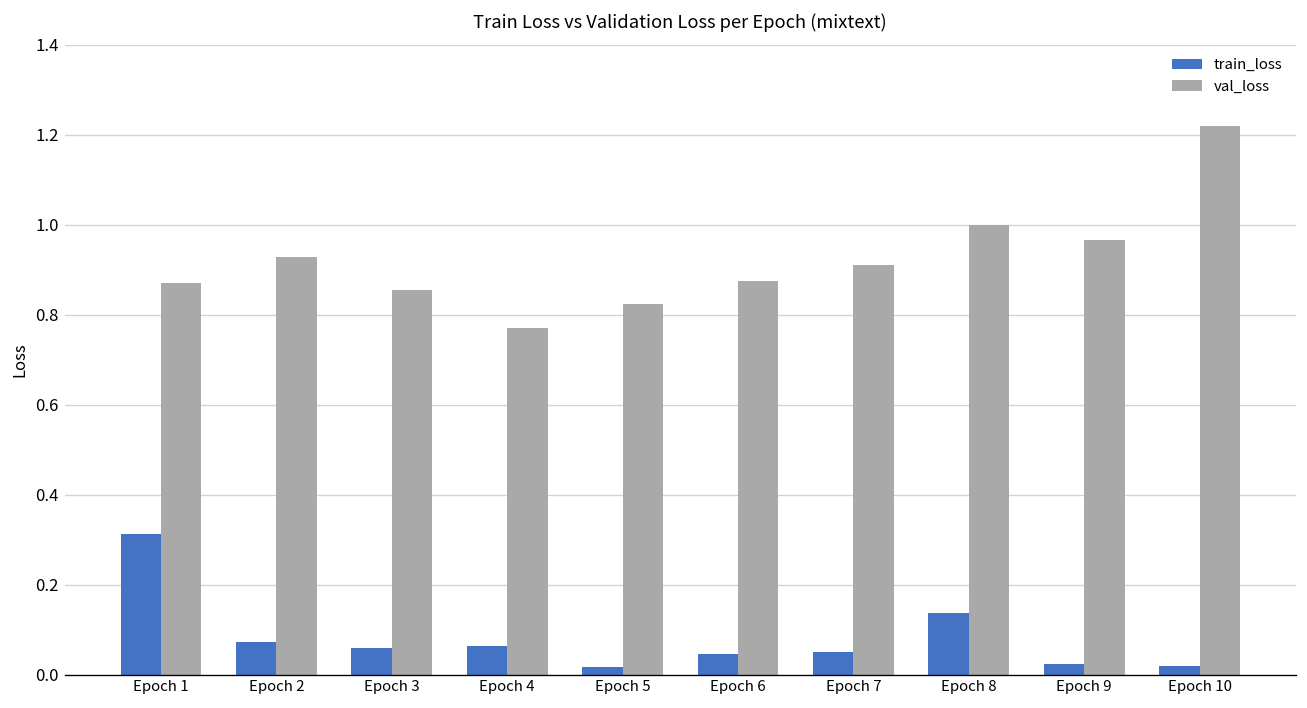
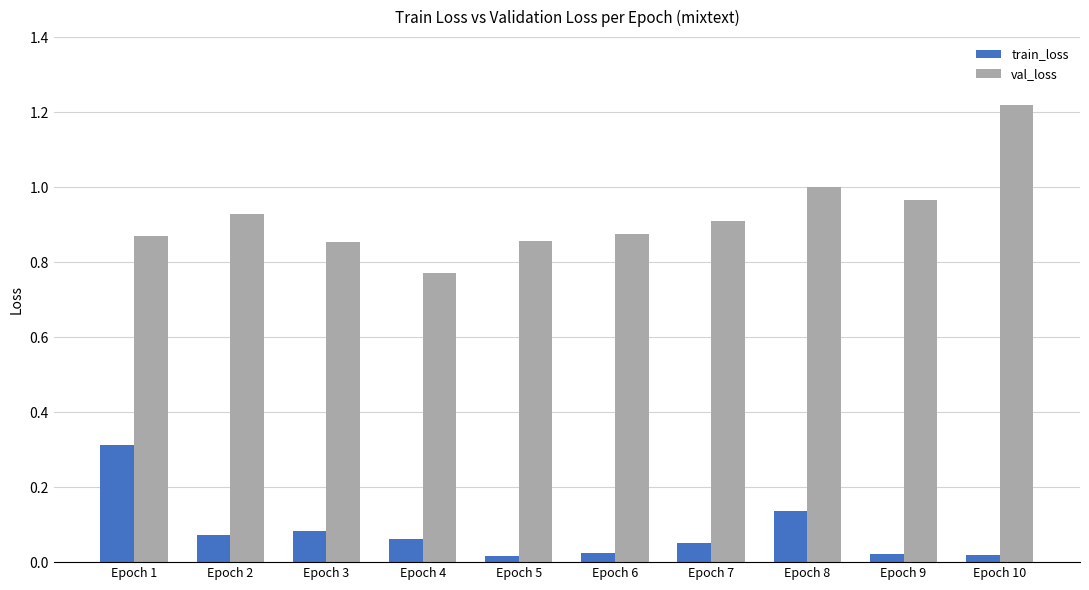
  {
    "train_loss": {
      "Epoch 1": 0.31,
      "Epoch 2": 0.07,
-     "Epoch 3": 0.06,
+     "Epoch 3": 0.08,
      "Epoch 4": 0.06,
      "Epoch 5": 0.02,
-     "Epoch 6": 0.05,
+     "Epoch 6": 0.02,
      "Epoch 7": 0.05,
      "Epoch 8": 0.14,
      "Epoch 9": 0.02,
      "Epoch 10": 0.02
    },
    "val_loss": {
      "Epoch 1": 0.87,
      "Epoch 2": 0.93,
      "Epoch 3": 0.85,
      "Epoch 4": 0.77,
-     "Epoch 5": 0.82,
+     "Epoch 5": 0.86,
      "Epoch 6": 0.88,
      "Epoch 7": 0.91,
      "Epoch 8": 1.00,
      "Epoch 9": 0.97,
      "Epoch 10": 1.22
    }
  }
